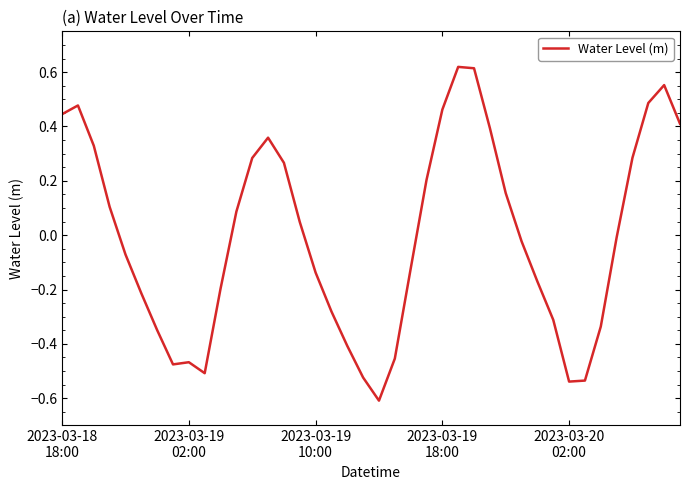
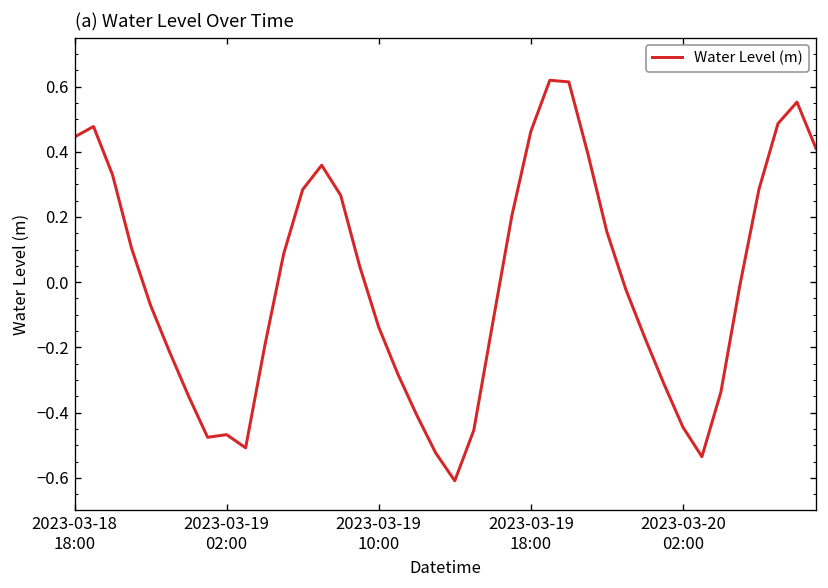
  {
    "2023-03-18 18:00": 0.45,
    "2023-03-19 02:00": -0.47,
    "2023-03-19 10:00": -0.14,
    "2023-03-19 18:00": 0.46,
-   "2023-03-20 02:00": -0.54
+   "2023-03-20 02:00": -0.44
  }
